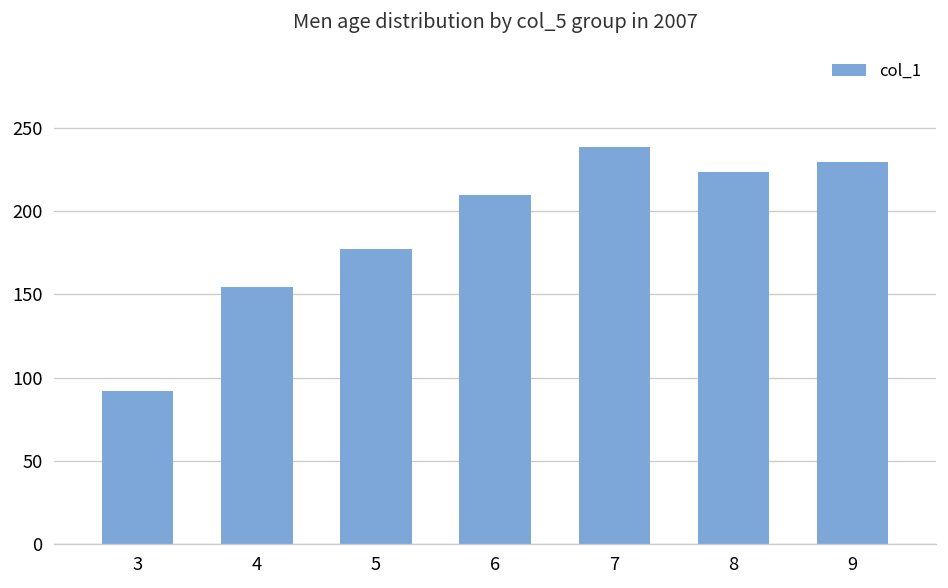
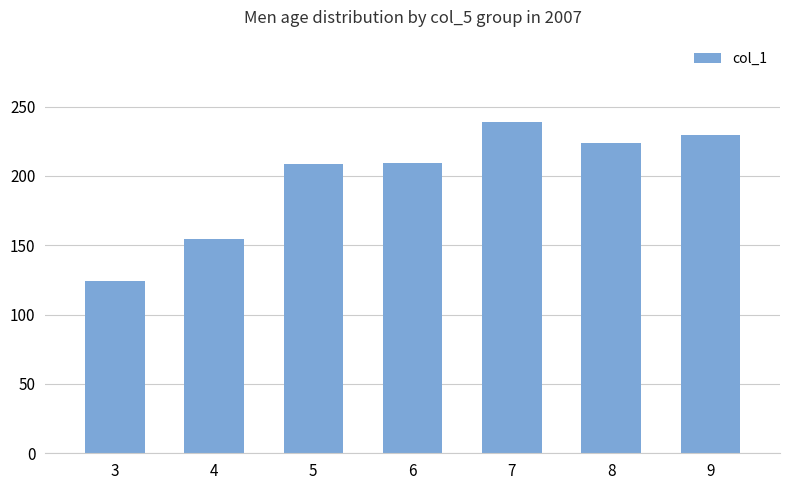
  {
-   "3": 92,
+   "3": 124,
    "4": 155,
-   "5": 177,
+   "5": 209,
    "6": 210,
    "7": 239,
    "8": 223,
    "9": 230
  }
